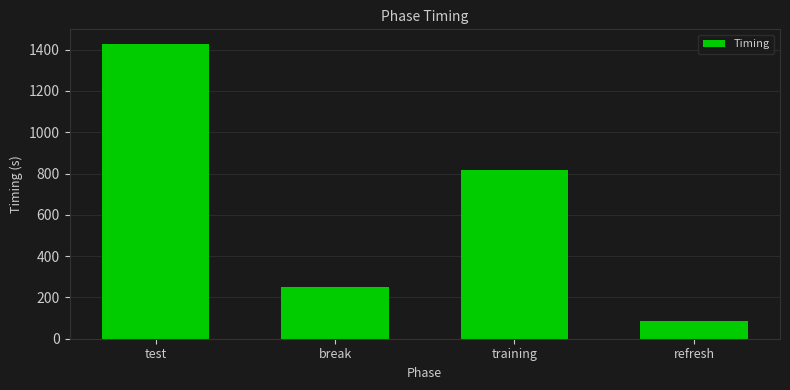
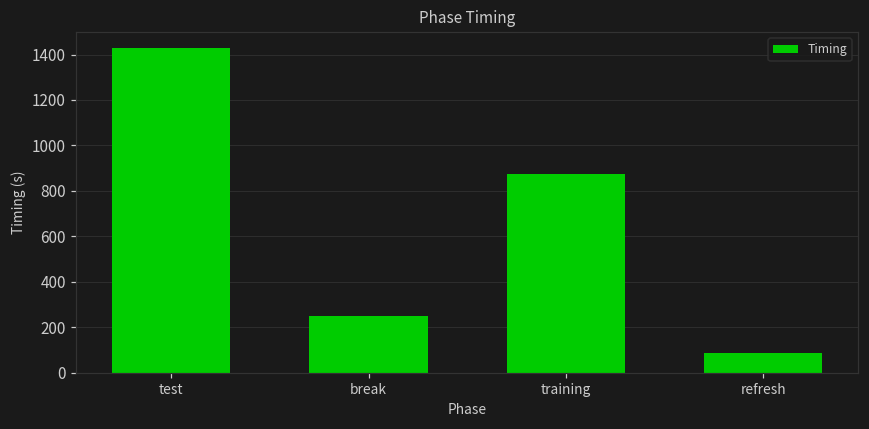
  {
    "test": 1430,
    "break": 250,
-   "training": 820,
+   "training": 870,
    "refresh": 90
  }
